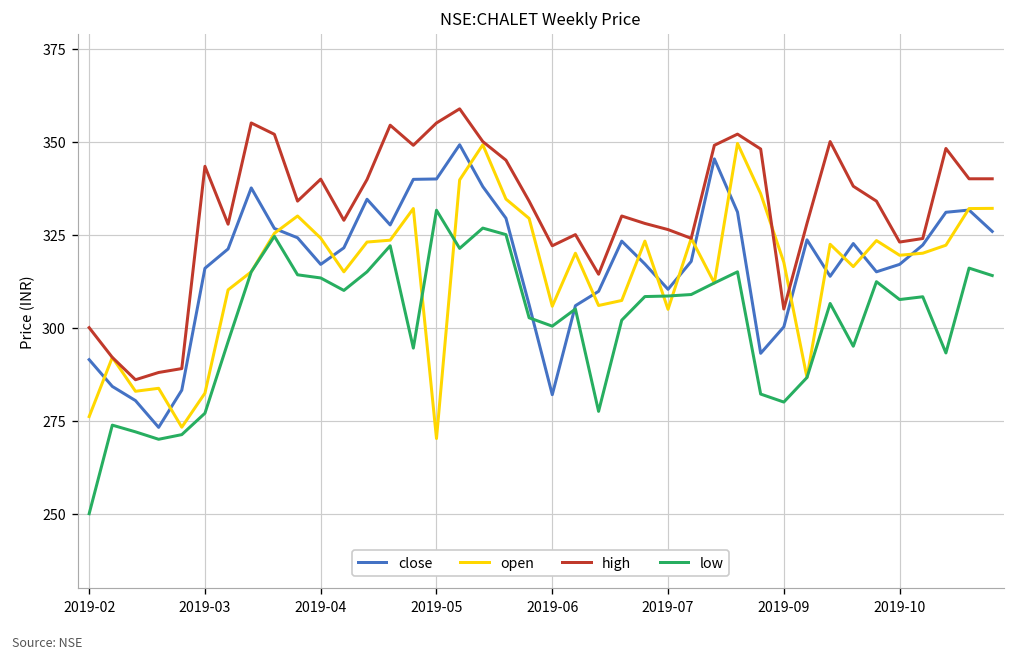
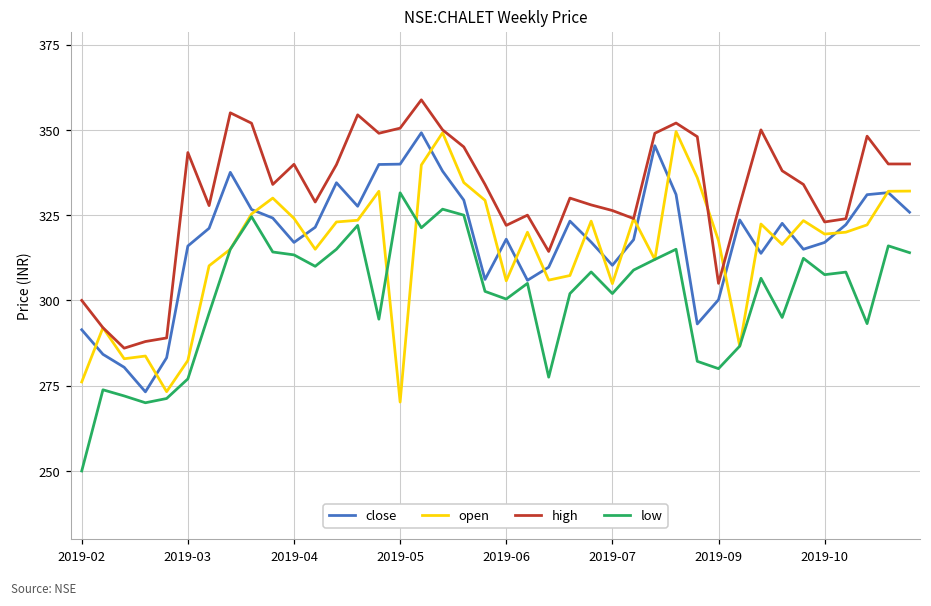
  {
    "close": {
      "2019-02": 291,
      "2019-03": 316,
      "2019-04": 317,
      "2019-05": 340,
-     "2019-06": 282,
+     "2019-06": 318,
      "2019-07": 310,
      "2019-09": 300,
      "2019-10": 317
    },
    "open": {
      "2019-02": 276,
      "2019-03": 282,
      "2019-04": 324,
      "2019-05": 270,
      "2019-06": 306,
      "2019-07": 305,
      "2019-09": 318,
      "2019-10": 319
    },
    "high": {
      "2019-02": 300,
      "2019-03": 343,
      "2019-04": 340,
-     "2019-05": 355,
+     "2019-05": 351,
      "2019-06": 322,
      "2019-07": 326,
      "2019-09": 305,
      "2019-10": 323
    },
    "low": {
      "2019-02": 250,
      "2019-03": 277,
      "2019-04": 313,
      "2019-05": 332,
      "2019-06": 300,
-     "2019-07": 309,
+     "2019-07": 302,
      "2019-09": 280,
      "2019-10": 308
    }
  }
